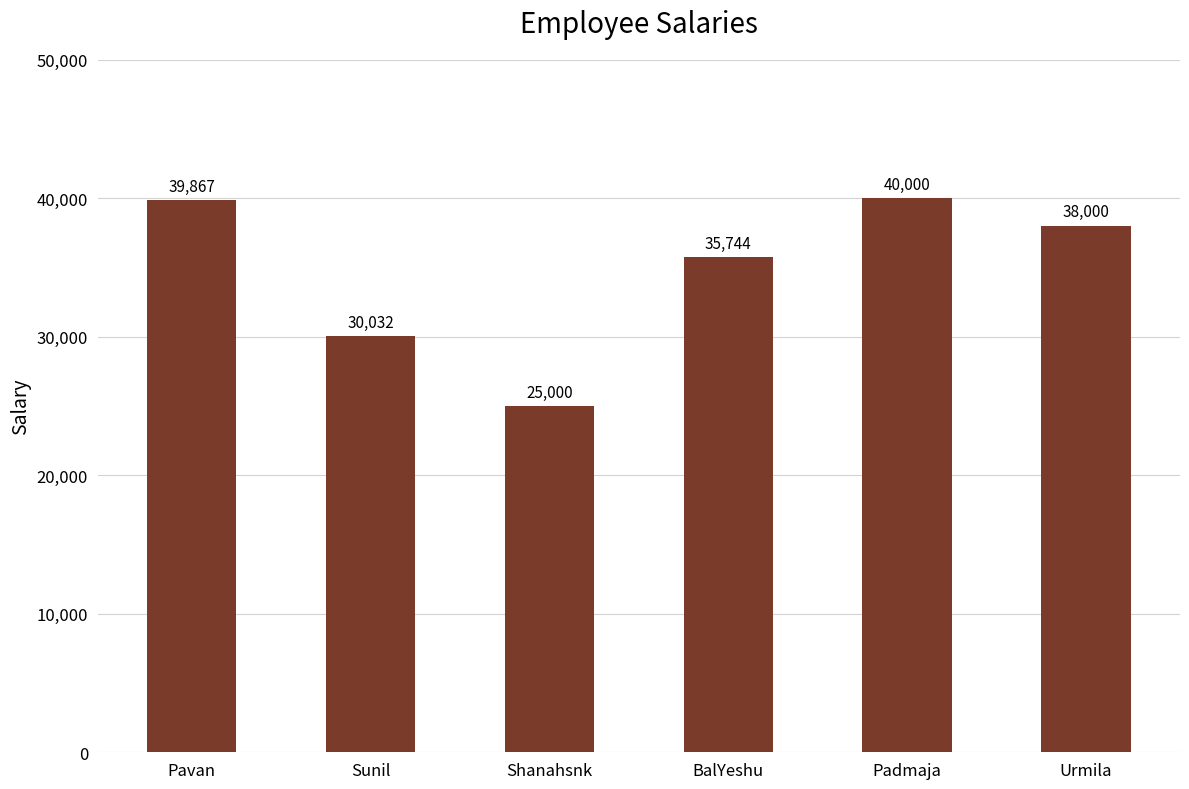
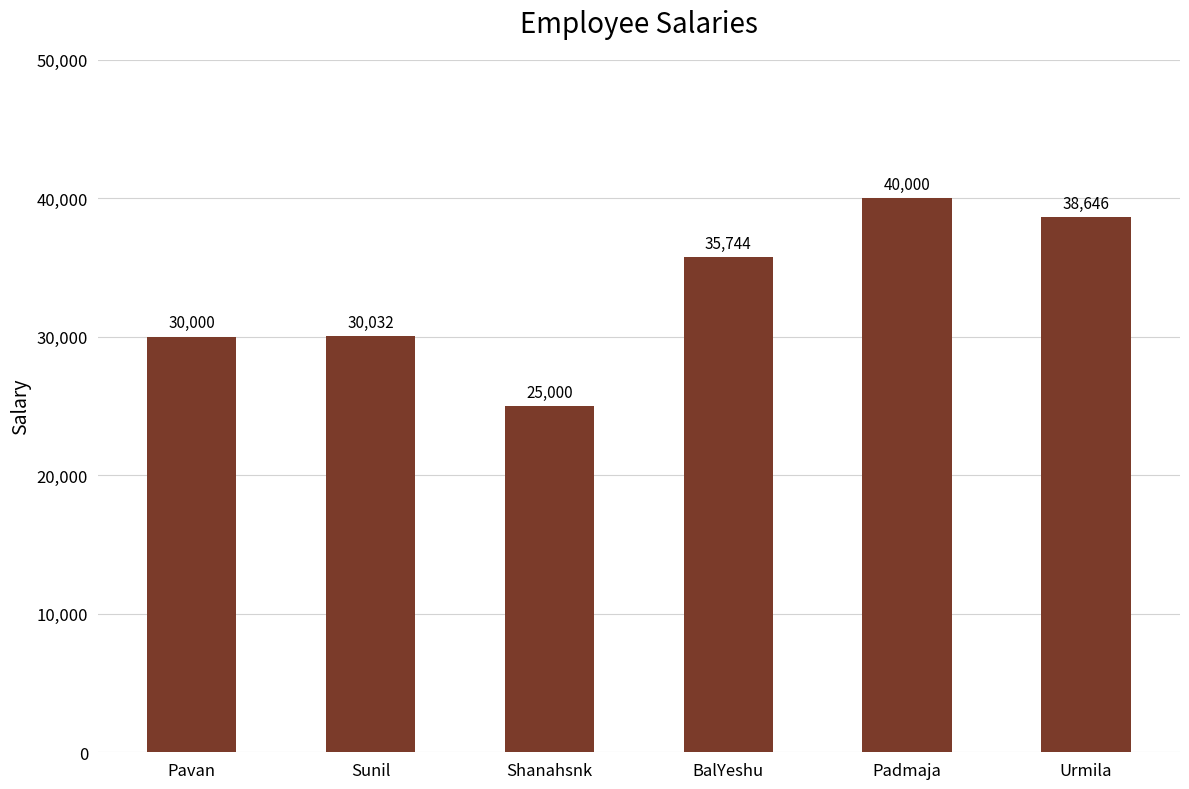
  {
-   "Pavan": "39,867",
+   "Pavan": "30,000",
    "Sunil": "30,032",
    "Shanahsnk": "25,000",
    "BalYeshu": "35,744",
    "Padmaja": "40,000",
-   "Urmila": "38,000"
+   "Urmila": "38,646"
  }
